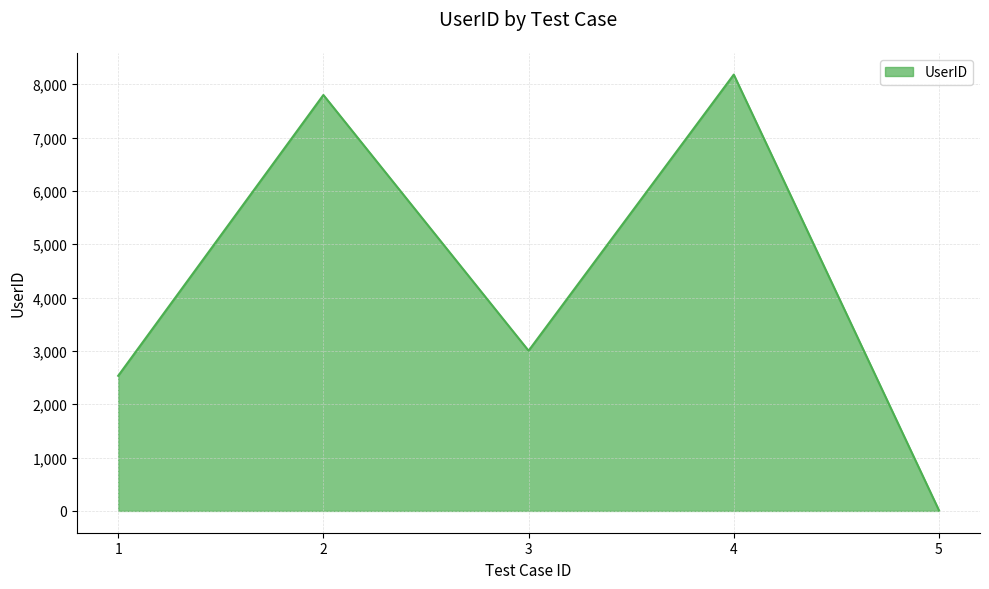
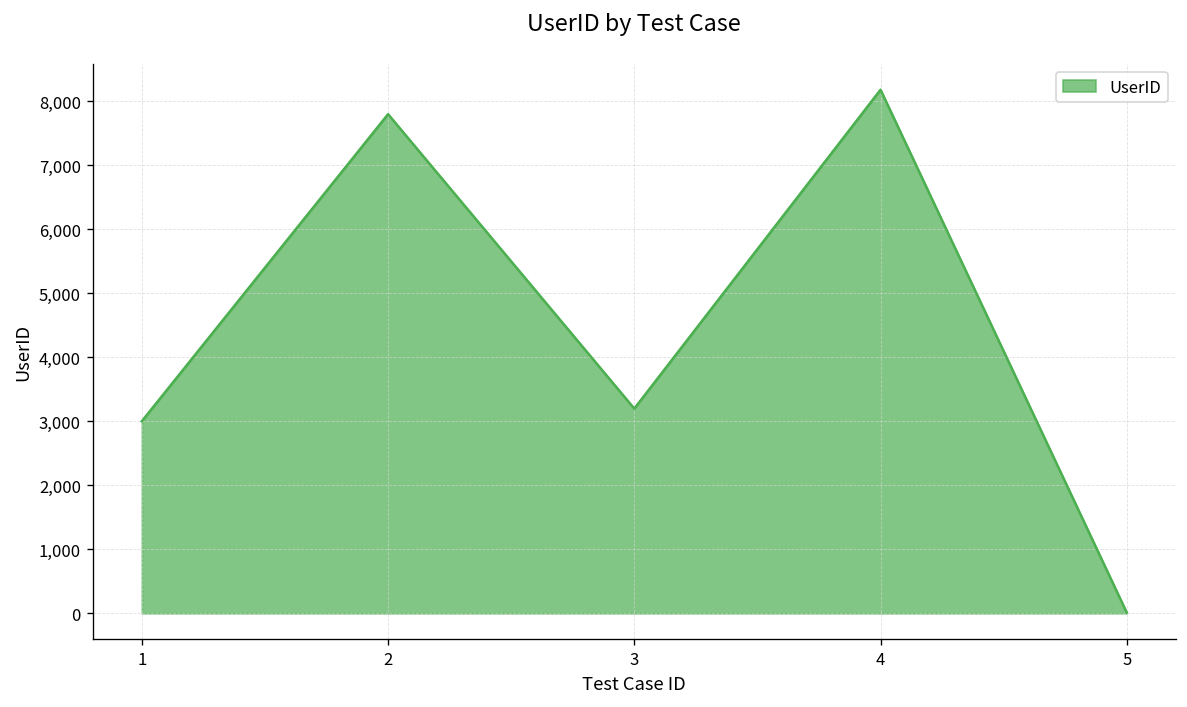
  {
-   "1": "2,500",
+   "1": "3,000",
    "2": "7,800",
-   "3": "3,000",
+   "3": "3,200",
    "4": "8,200",
    "5": "0"
  }
